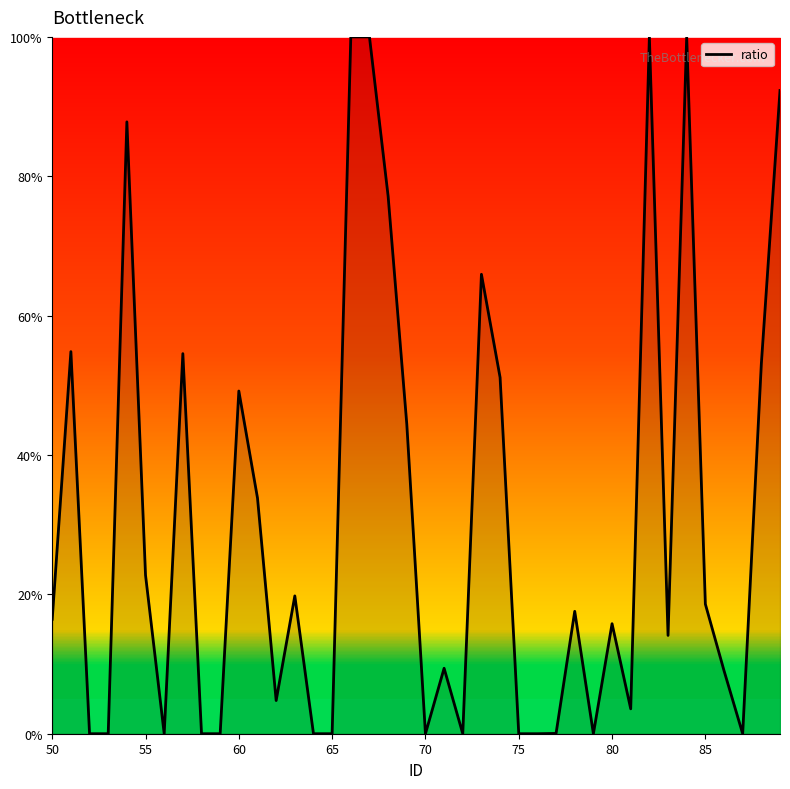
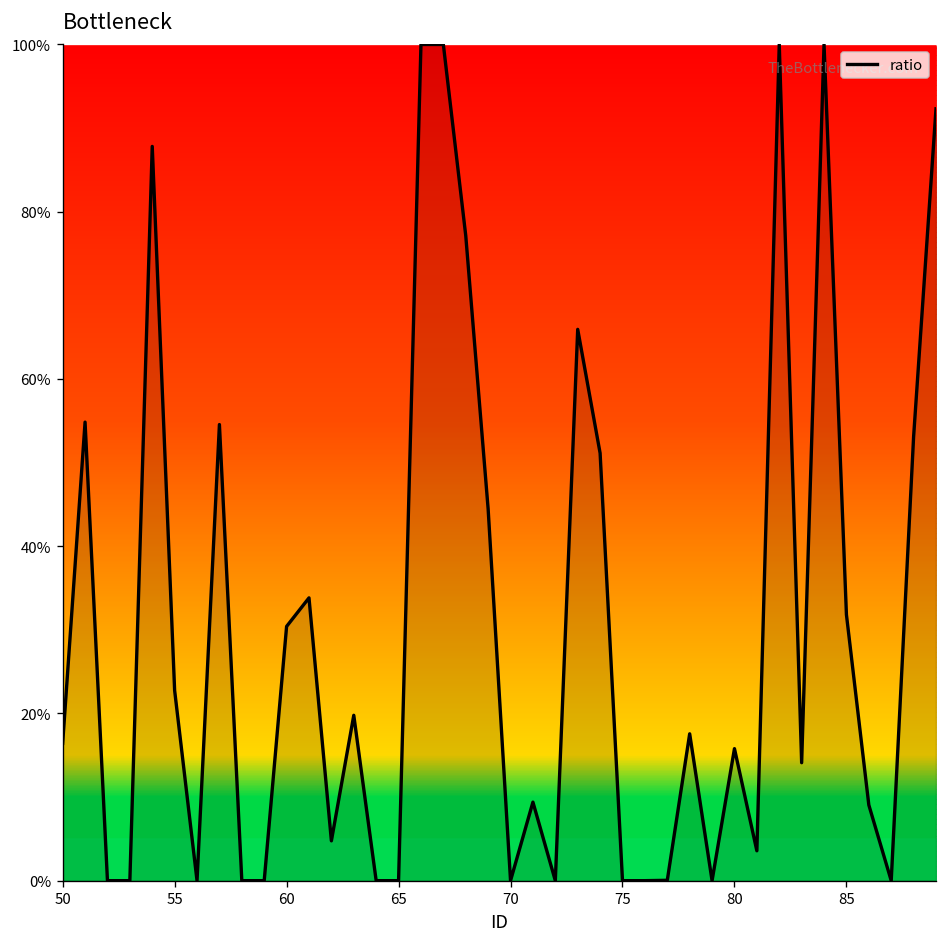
  {
    "ratio": {
      "50": "16%",
      "55": "23%",
-     "60": "49%",
+     "60": "30%",
      "65": "0%",
      "70": "0%",
      "75": "0%",
      "80": "16%",
-     "85": "19%"
+     "85": "32%"
    }
  }
